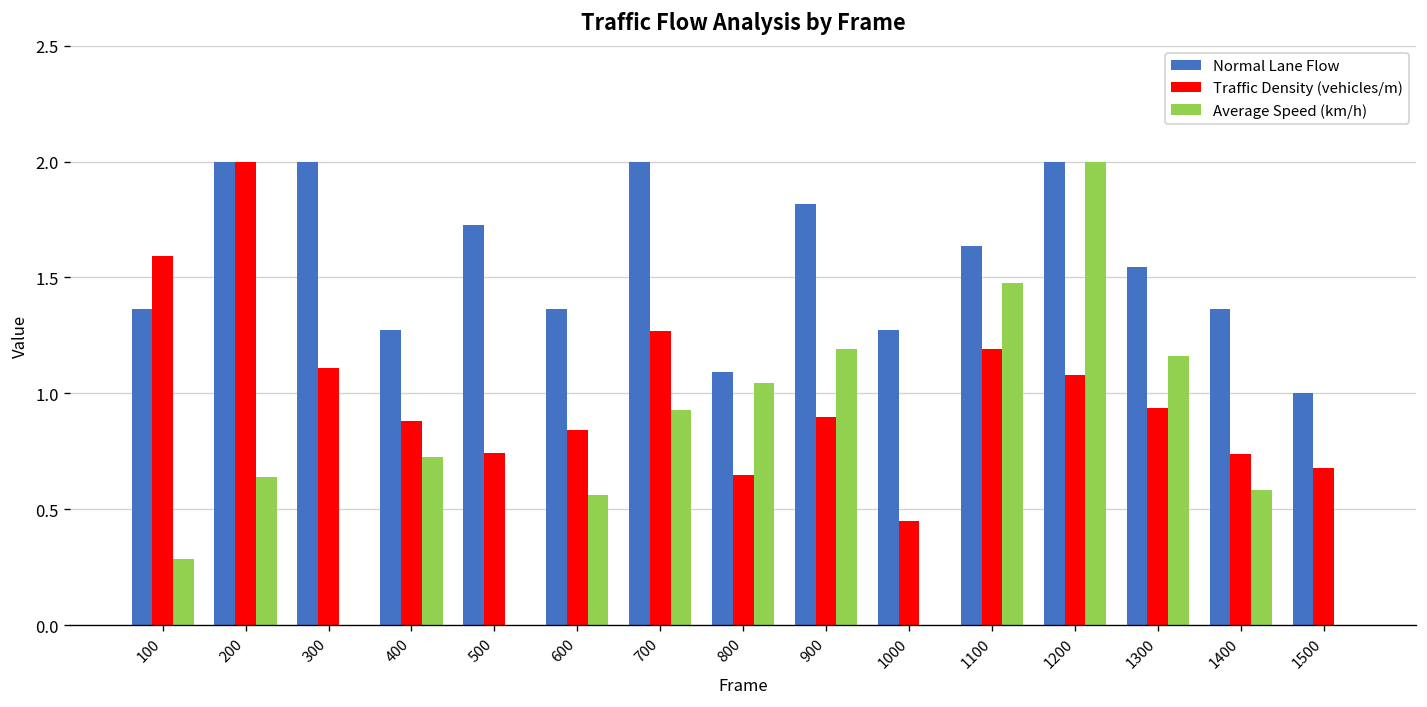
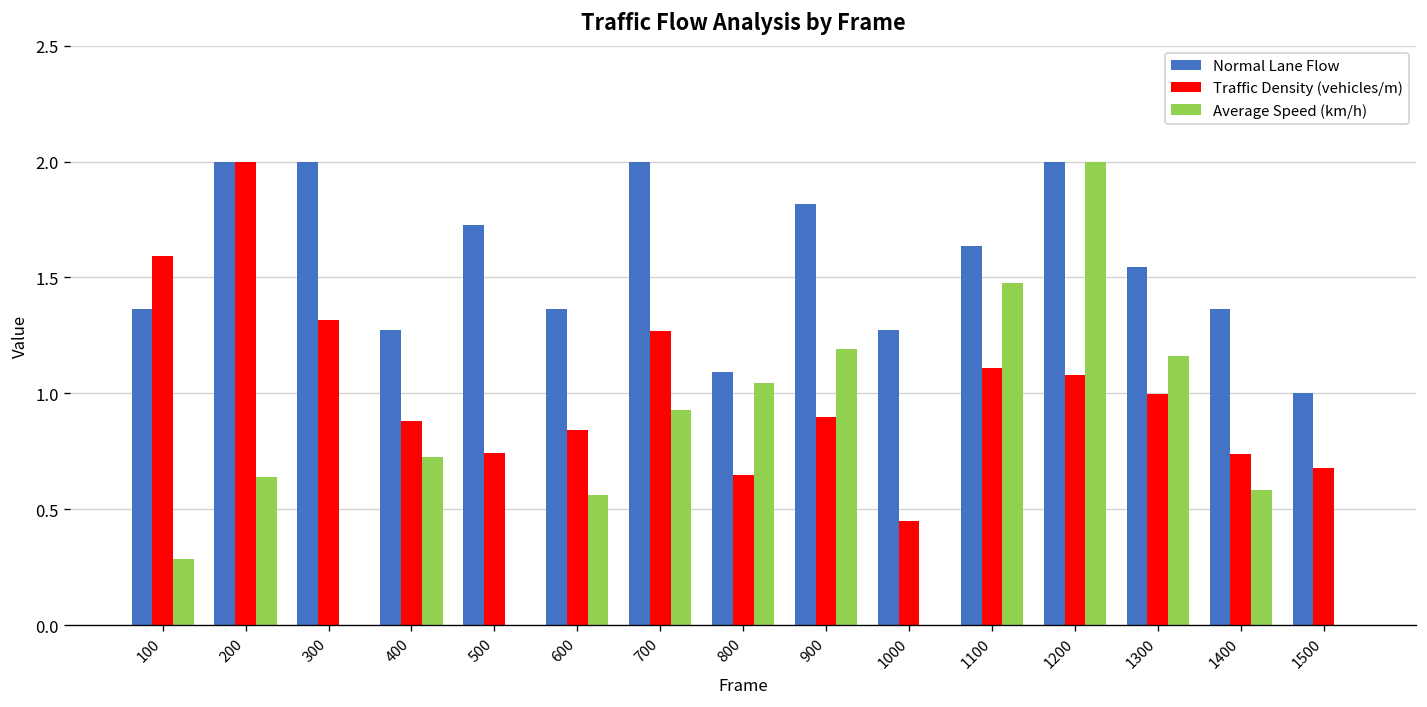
  {
    "Normal Lane Flow": {
      "100": 1.36,
      "200": 2.00,
      "300": 2.00,
      "400": 1.27,
      "500": 1.73,
      "600": 1.36,
      "700": 2.00,
      "800": 1.09,
      "900": 1.82,
      "1000": 1.27,
      "1100": 1.64,
      "1200": 2.00,
      "1300": 1.55,
      "1400": 1.36,
      "1500": 1.00
    },
    "Traffic Density (vehicles/m)": {
      "100": 1.59,
      "200": 2.00,
-     "300": 1.11,
+     "300": 1.32,
      "400": 0.88,
      "500": 0.74,
      "600": 0.84,
      "700": 1.27,
      "800": 0.65,
      "900": 0.90,
      "1000": 0.45,
-     "1100": 1.19,
+     "1100": 1.11,
      "1200": 1.08,
-     "1300": 0.94,
+     "1300": 1.00,
      "1400": 0.74,
      "1500": 0.68
    },
    "Average Speed (km/h)": {
      "100": 0.29,
      "200": 0.64,
      "300": 0.00,
      "400": 0.72,
      "500": 0.00,
      "600": 0.56,
      "700": 0.93,
      "800": 1.04,
      "900": 1.19,
      "1000": 0.00,
      "1100": 1.48,
      "1200": 2.00,
      "1300": 1.16,
      "1400": 0.58,
      "1500": 0.00
    }
  }
